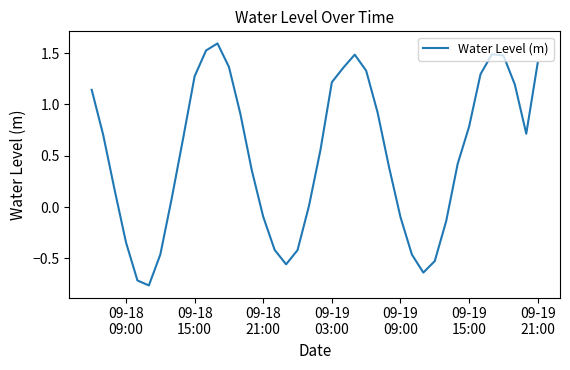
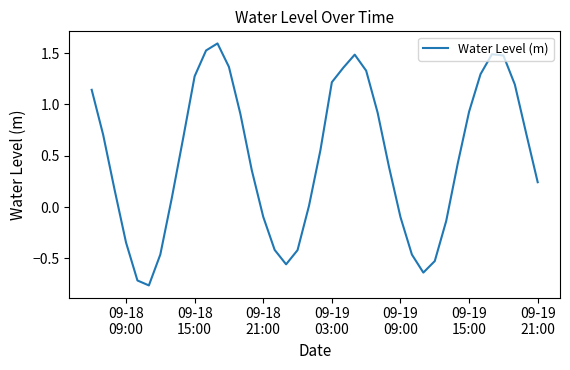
  {
    "09-18 09:00": -0.35,
    "09-18 15:00": 1.27,
    "09-18 21:00": -0.10,
    "09-19 03:00": 1.22,
    "09-19 09:00": -0.10,
-   "09-19 15:00": 0.78,
-   "09-19 21:00": 1.41
+   "09-19 15:00": 0.93,
+   "09-19 21:00": 0.24
  }
